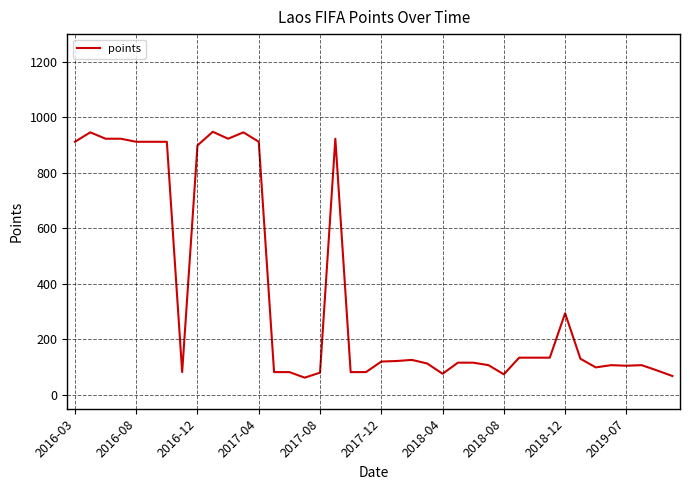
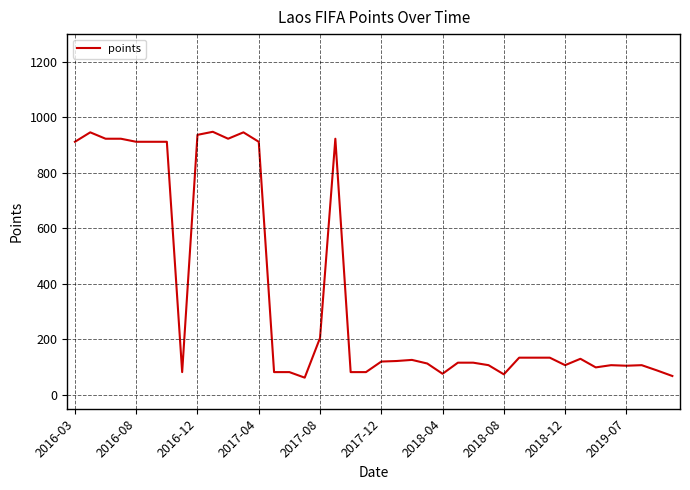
  {
    "2016-03": 910,
    "2016-08": 910,
-   "2016-12": 900,
+   "2016-12": 940,
    "2017-04": 910,
-   "2017-08": 80,
+   "2017-08": 210,
    "2017-12": 120,
    "2018-04": 80,
    "2018-08": 70,
-   "2018-12": 290,
+   "2018-12": 110,
    "2019-07": 110
  }
